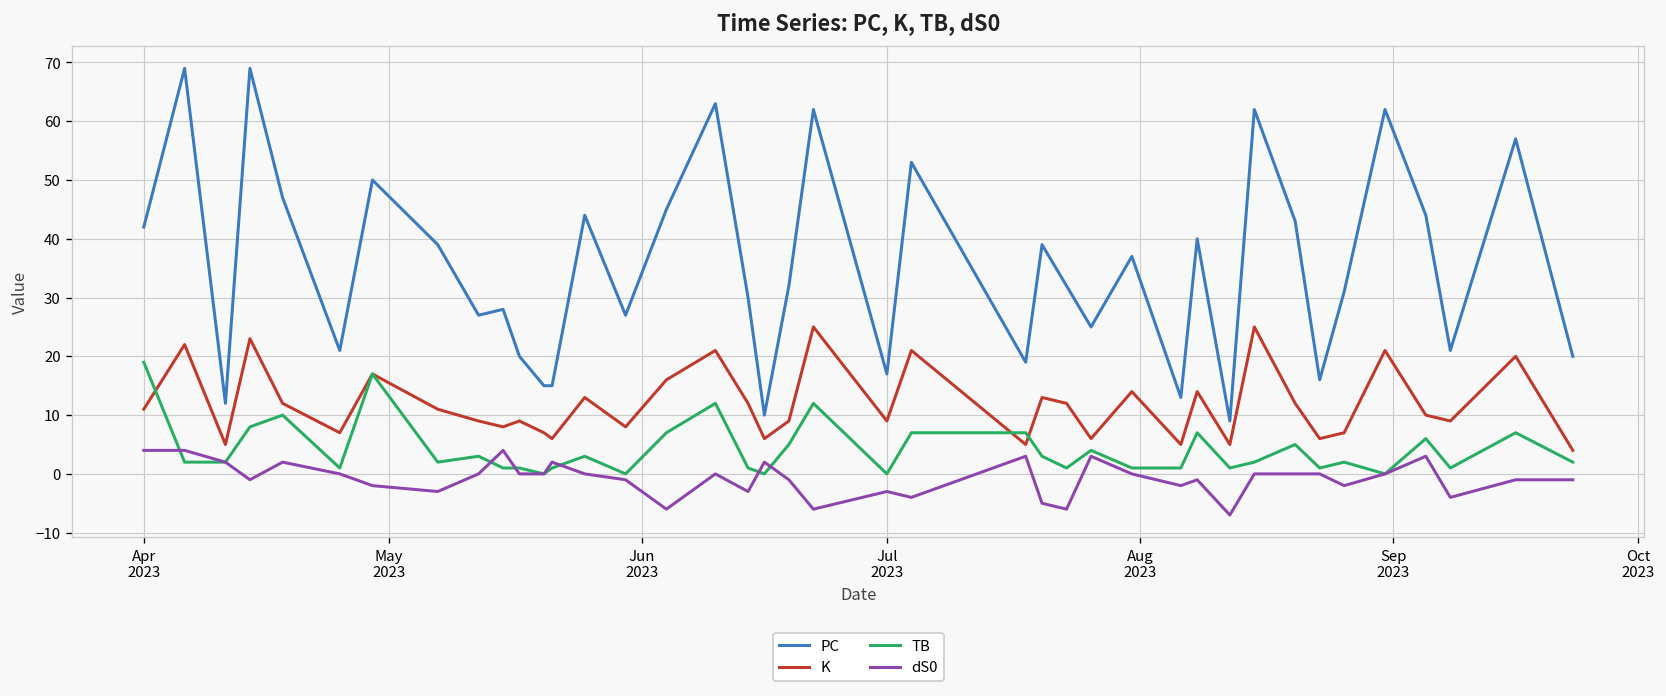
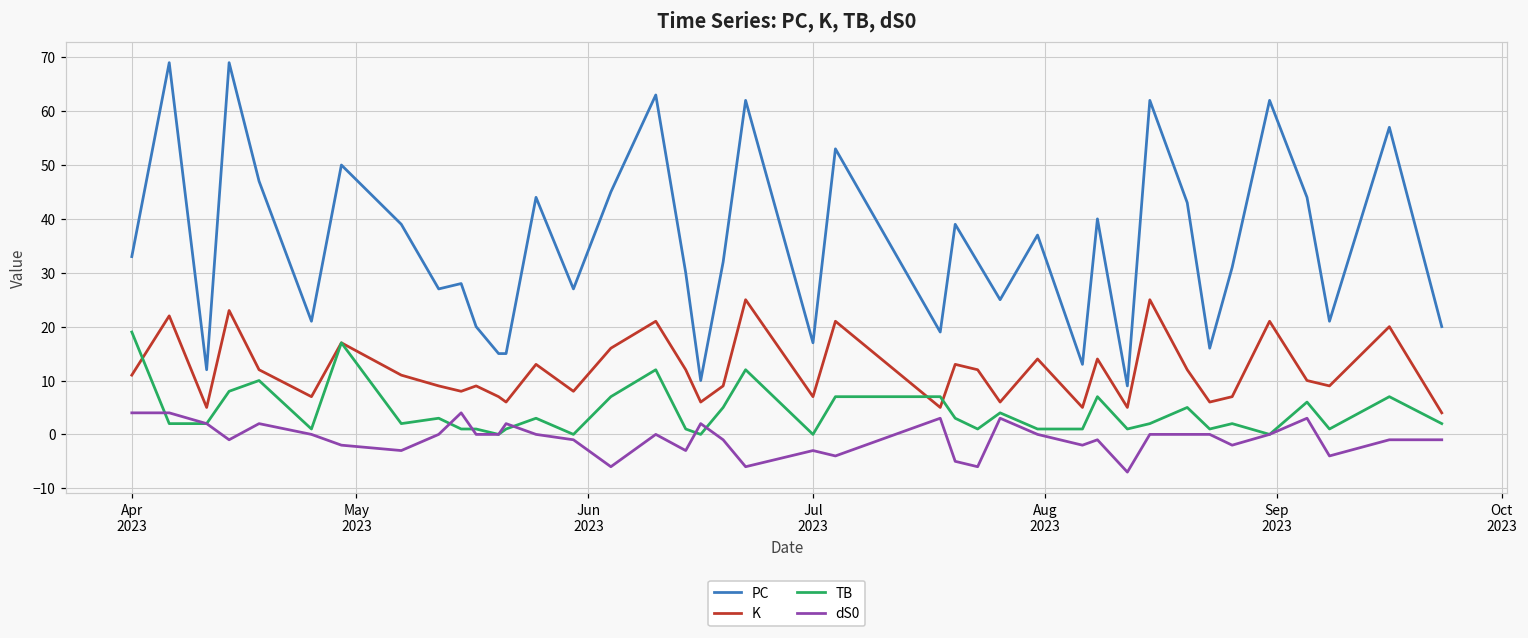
  {
    "PC": {
-     "Apr 2023": 42,
+     "Apr 2023": 33,
      "Jul 2023": 17
    },
    "K": {
      "Apr 2023": 11,
-     "Jul 2023": 9
+     "Jul 2023": 7
    },
    "TB": {
      "Apr 2023": 19,
      "Jul 2023": 0
    },
    "dS0": {
      "Apr 2023": 4,
      "Jul 2023": -3
    }
  }
